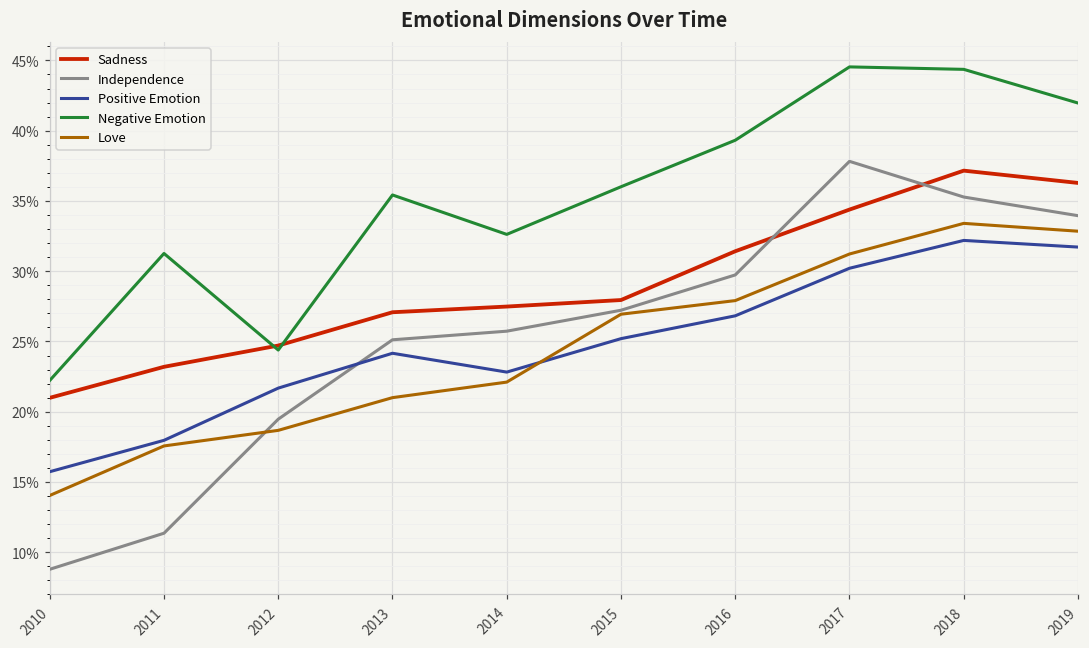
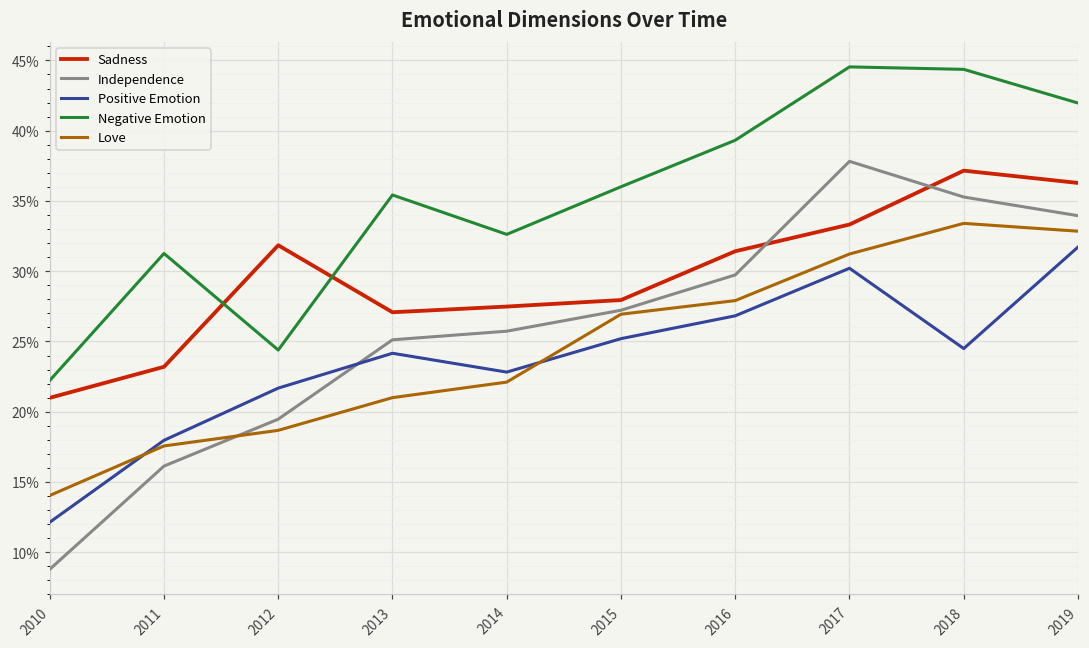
  {
    "Sadness": {
      "2010": "21.0%",
      "2011": "23.2%",
-     "2012": "24.7%",
+     "2012": "31.8%",
      "2013": "27.1%",
      "2014": "27.5%",
      "2015": "27.9%",
      "2016": "31.4%",
-     "2017": "34.4%",
+     "2017": "33.3%",
      "2018": "37.2%",
      "2019": "36.3%"
    },
    "Independence": {
      "2010": "8.8%",
-     "2011": "11.4%",
+     "2011": "16.1%",
      "2012": "19.5%",
      "2013": "25.1%",
      "2014": "25.7%",
      "2015": "27.2%",
      "2016": "29.7%",
      "2017": "37.8%",
      "2018": "35.3%",
      "2019": "34.0%"
    },
    "Positive Emotion": {
-     "2010": "15.7%",
+     "2010": "12.1%",
      "2011": "18.0%",
      "2012": "21.7%",
      "2013": "24.2%",
      "2014": "22.8%",
      "2015": "25.2%",
      "2016": "26.8%",
      "2017": "30.2%",
-     "2018": "32.2%",
+     "2018": "24.5%",
      "2019": "31.7%"
    },
    "Negative Emotion": {
      "2010": "22.2%",
      "2011": "31.3%",
      "2012": "24.4%",
      "2013": "35.4%",
      "2014": "32.6%",
      "2015": "36.0%",
      "2016": "39.3%",
      "2017": "44.5%",
      "2018": "44.4%",
      "2019": "42.0%"
    },
    "Love": {
      "2010": "14.0%",
      "2011": "17.6%",
      "2012": "18.7%",
      "2013": "21.0%",
      "2014": "22.1%",
      "2015": "26.9%",
      "2016": "27.9%",
      "2017": "31.2%",
      "2018": "33.4%",
      "2019": "32.8%"
    }
  }
